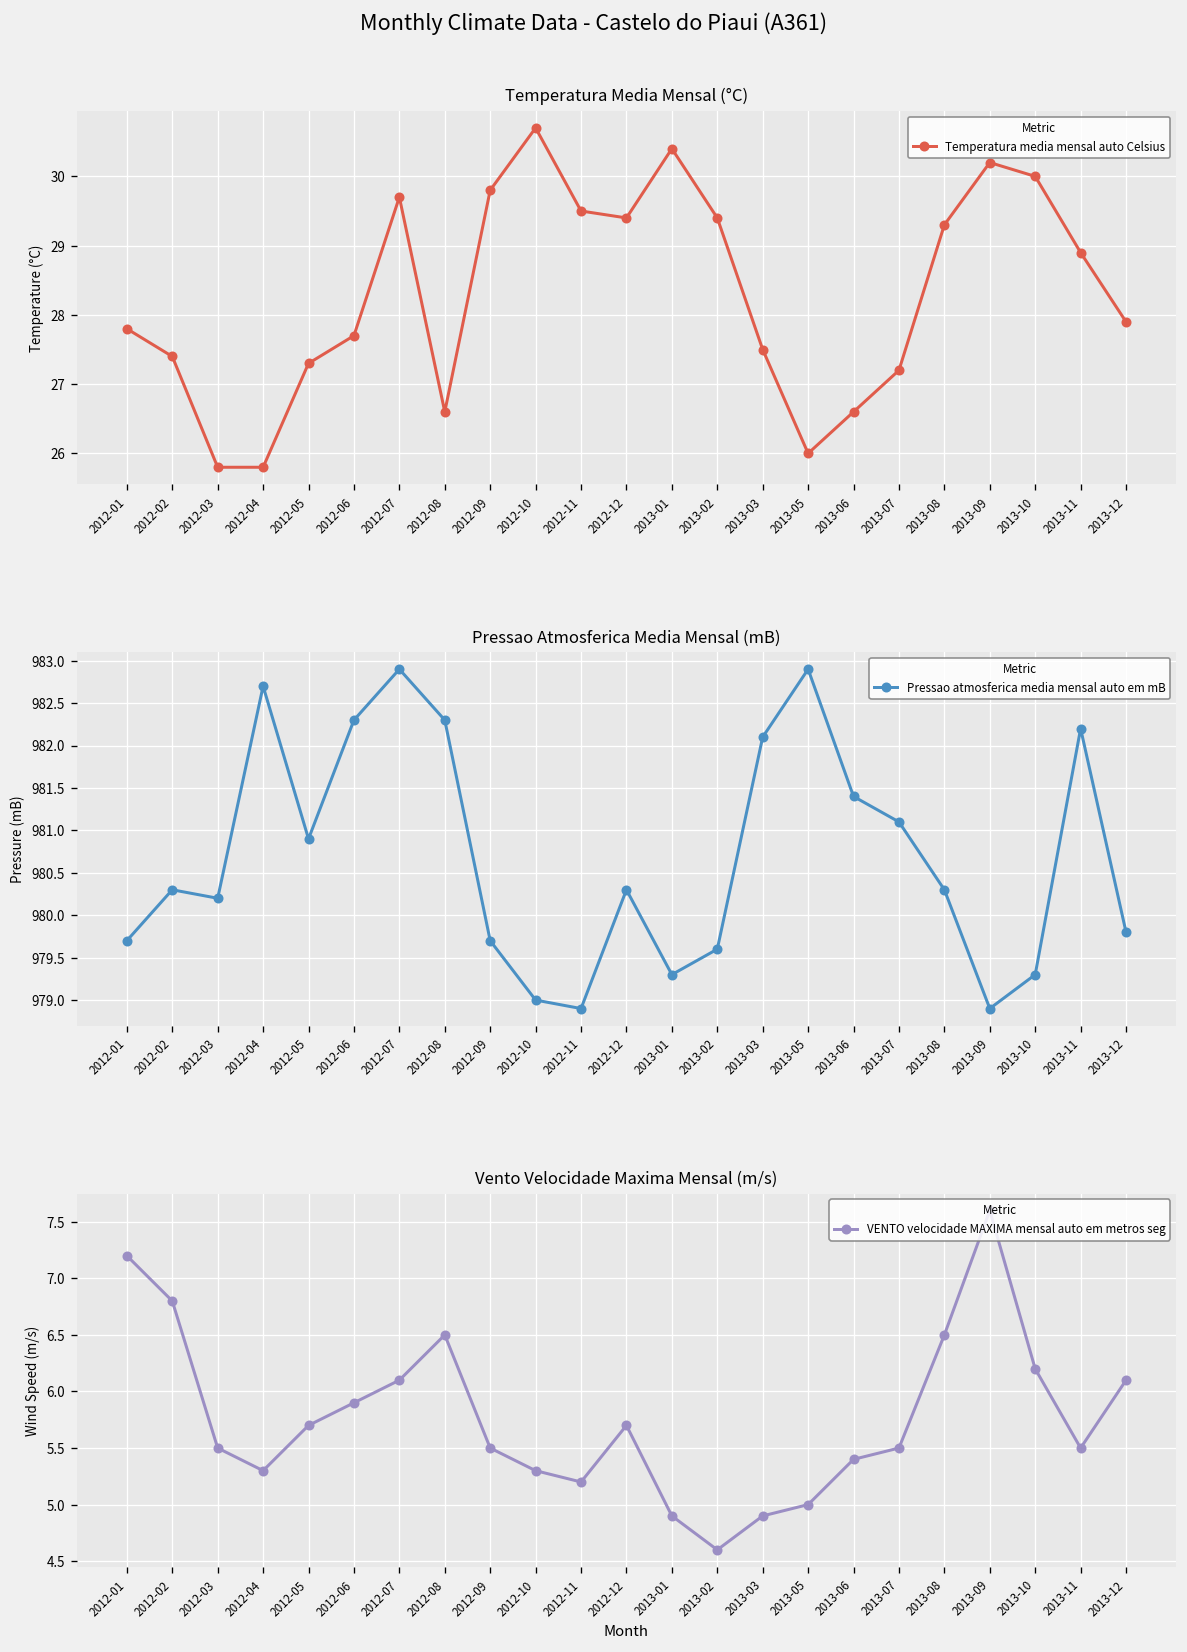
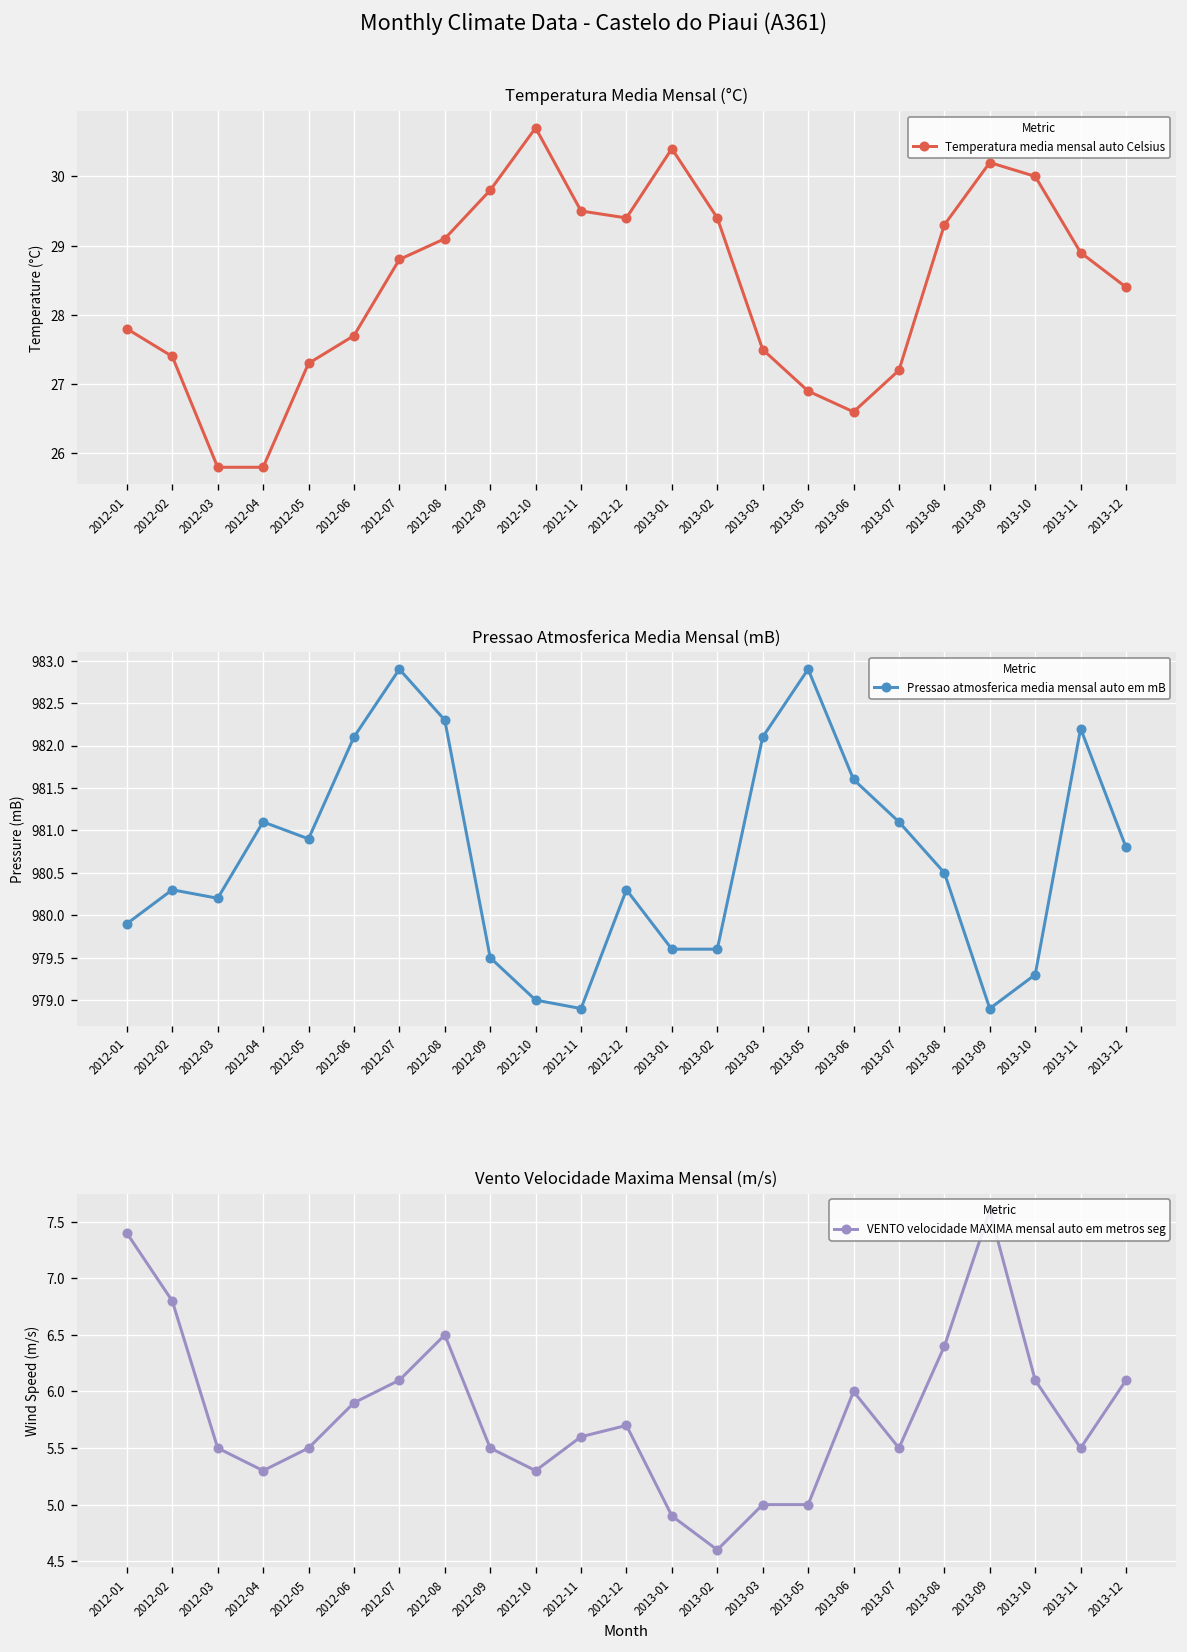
  {
    "Temperatura Media Mensal (°C)": {
      "2012-01": 27.8,
      "2012-02": 27.4,
      "2012-03": 25.8,
      "2012-04": 25.8,
      "2012-05": 27.3,
      "2012-06": 27.7,
-     "2012-07": 29.7,
-     "2012-08": 26.6,
+     "2012-07": 28.8,
+     "2012-08": 29.1,
      "2012-09": 29.8,
      "2012-10": 30.7,
      "2012-11": 29.5,
      "2012-12": 29.4,
      "2013-01": 30.4,
      "2013-02": 29.4,
      "2013-03": 27.5,
-     "2013-05": 26.0,
+     "2013-05": 26.9,
      "2013-06": 26.6,
      "2013-07": 27.2,
      "2013-08": 29.3,
      "2013-09": 30.2,
      "2013-10": 30.0,
      "2013-11": 28.9,
-     "2013-12": 27.9
+     "2013-12": 28.4
    },
    "Pressao Atmosferica Media Mensal (mB)": {
-     "2012-01": 979.7,
+     "2012-01": 979.9,
      "2012-02": 980.3,
      "2012-03": 980.2,
-     "2012-04": 982.7,
+     "2012-04": 981.1,
      "2012-05": 980.9,
-     "2012-06": 982.3,
+     "2012-06": 982.1,
      "2012-07": 982.9,
      "2012-08": 982.3,
-     "2012-09": 979.7,
+     "2012-09": 979.5,
      "2012-10": 979.0,
      "2012-11": 978.9,
      "2012-12": 980.3,
-     "2013-01": 979.3,
+     "2013-01": 979.6,
      "2013-02": 979.6,
      "2013-03": 982.1,
      "2013-05": 982.9,
-     "2013-06": 981.4,
+     "2013-06": 981.6,
      "2013-07": 981.1,
-     "2013-08": 980.3,
+     "2013-08": 980.5,
      "2013-09": 978.9,
      "2013-10": 979.3,
      "2013-11": 982.2,
-     "2013-12": 979.8
+     "2013-12": 980.8
    },
    "Vento Velocidade Maxima Mensal (m/s)": {
-     "2012-01": 7.2,
+     "2012-01": 7.4,
      "2012-02": 6.8,
      "2012-03": 5.5,
      "2012-04": 5.3,
-     "2012-05": 5.7,
+     "2012-05": 5.5,
      "2012-06": 5.9,
      "2012-07": 6.1,
      "2012-08": 6.5,
      "2012-09": 5.5,
      "2012-10": 5.3,
-     "2012-11": 5.2,
+     "2012-11": 5.6,
      "2012-12": 5.7,
      "2013-01": 4.9,
      "2013-02": 4.6,
-     "2013-03": 4.9,
+     "2013-03": 5.0,
      "2013-05": 5.0,
-     "2013-06": 5.4,
+     "2013-06": 6.0,
      "2013-07": 5.5,
-     "2013-08": 6.5,
-     "2013-10": 6.2,
+     "2013-08": 6.4,
+     "2013-10": 6.1,
      "2013-11": 5.5,
      "2013-12": 6.1
    }
  }
